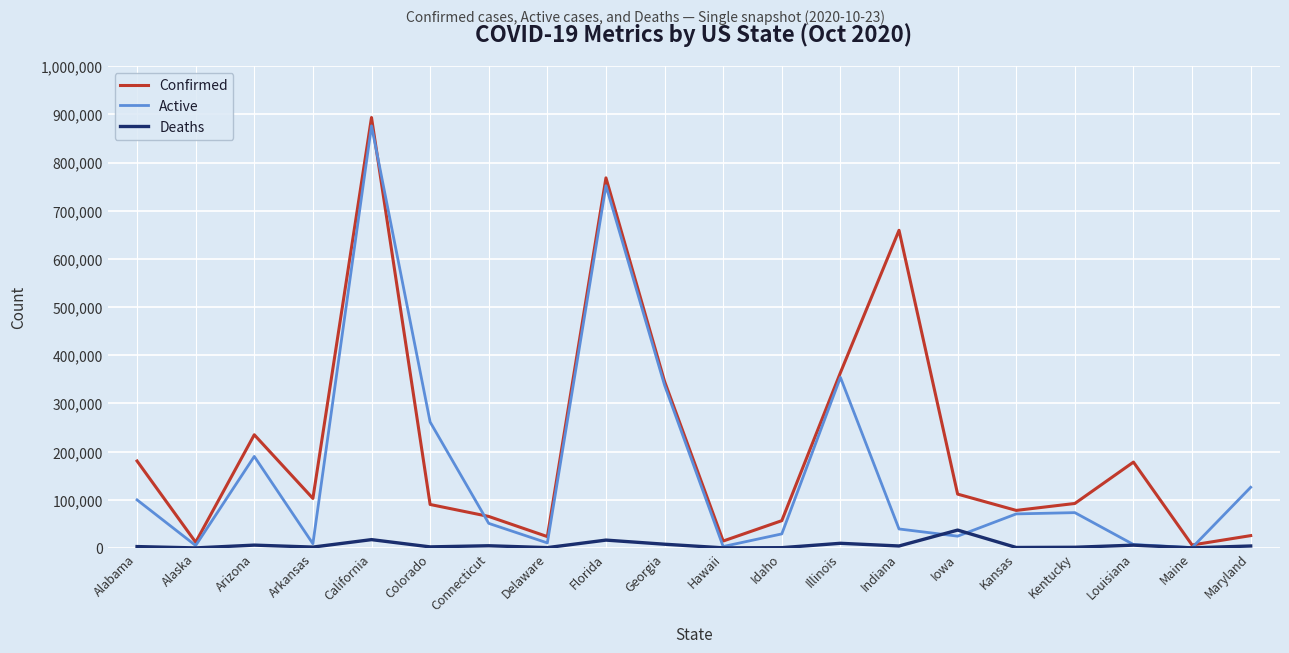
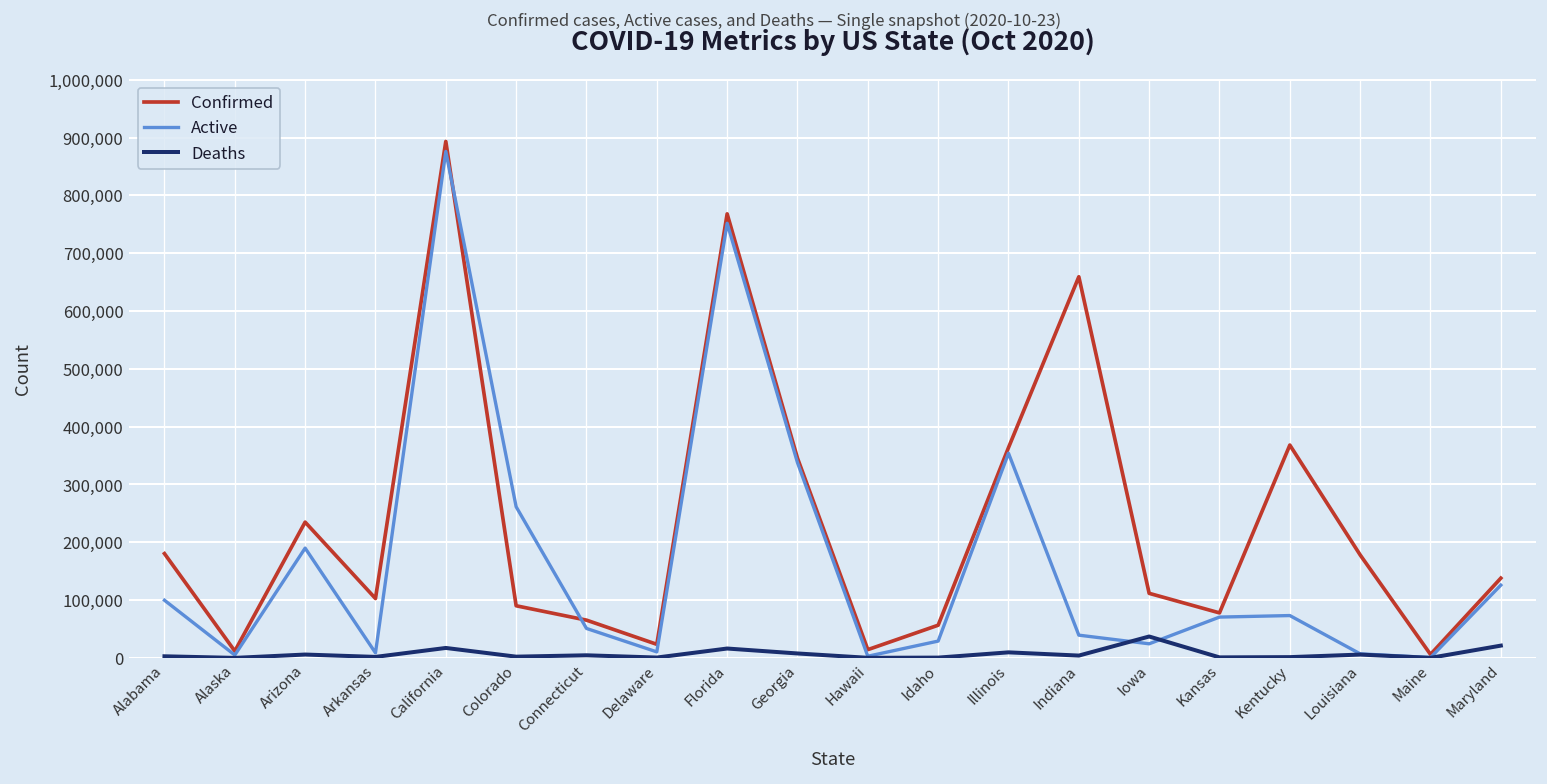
  {
    "Confirmed": {
      "Alabama": "180,000",
      "Alaska": "10,000",
      "Arizona": "230,000",
      "Arkansas": "100,000",
      "California": "890,000",
      "Colorado": "90,000",
      "Connecticut": "70,000",
      "Delaware": "20,000",
      "Florida": "770,000",
      "Georgia": "350,000",
      "Hawaii": "10,000",
      "Idaho": "60,000",
      "Illinois": "360,000",
      "Indiana": "660,000",
      "Iowa": "110,000",
      "Kansas": "80,000",
-     "Kentucky": "90,000",
+     "Kentucky": "370,000",
      "Louisiana": "180,000",
      "Maine": "10,000",
-     "Maryland": "30,000"
+     "Maryland": "140,000"
    },
    "Active": {
      "Alabama": "100,000",
      "Arizona": "190,000",
      "Arkansas": "10,000",
      "California": "880,000",
      "Colorado": "260,000",
      "Connecticut": "50,000",
      "Delaware": "10,000",
      "Florida": "750,000",
      "Georgia": "340,000",
      "Idaho": "30,000",
      "Illinois": "350,000",
      "Indiana": "40,000",
      "Iowa": "20,000",
      "Kansas": "70,000",
      "Kentucky": "70,000",
      "Maryland": "130,000"
    },
    "Deaths": {
      "Alabama": "0",
      "Arizona": "10,000",
      "Arkansas": "0",
      "California": "20,000",
      "Colorado": "0",
      "Connecticut": "0",
      "Delaware": "0",
      "Florida": "20,000",
      "Georgia": "10,000",
      "Idaho": "0",
      "Illinois": "10,000",
      "Indiana": "0",
      "Iowa": "40,000",
      "Kansas": "0",
      "Kentucky": "0",
-     "Maryland": "0"
+     "Maryland": "20,000"
    }
  }
